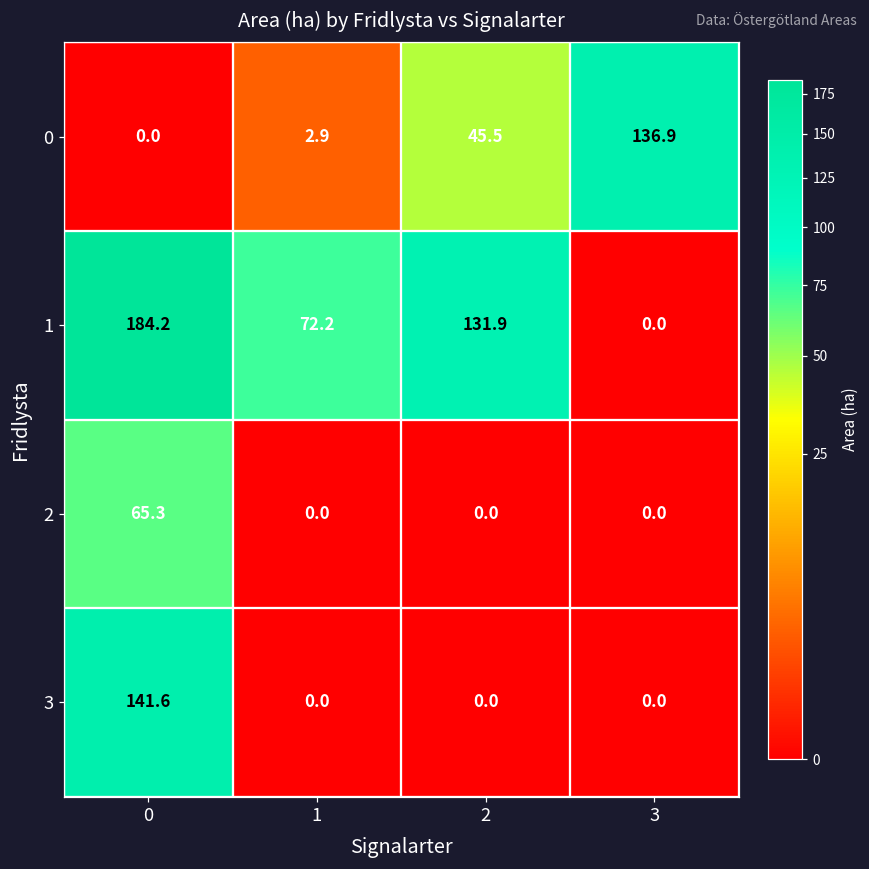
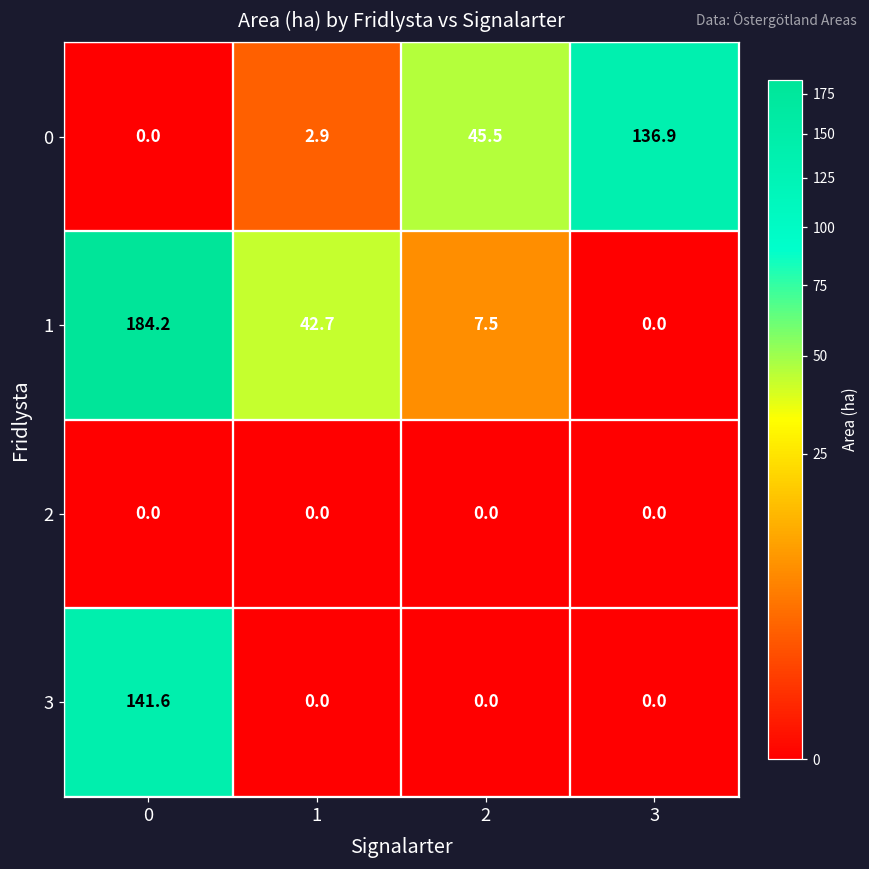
  {
    "0": {
      "0": 0.0,
      "1": 2.9,
      "2": 45.5,
      "3": 136.9
    },
    "1": {
      "0": 184.2,
-     "1": 72.2,
-     "2": 131.9,
+     "1": 42.7,
+     "2": 7.5,
      "3": 0.0
    },
    "2": {
-     "0": 65.3,
+     "0": 0.0,
      "1": 0.0,
      "2": 0.0,
      "3": 0.0
    },
    "3": {
      "0": 141.6,
      "1": 0.0,
      "2": 0.0,
      "3": 0.0
    }
  }
